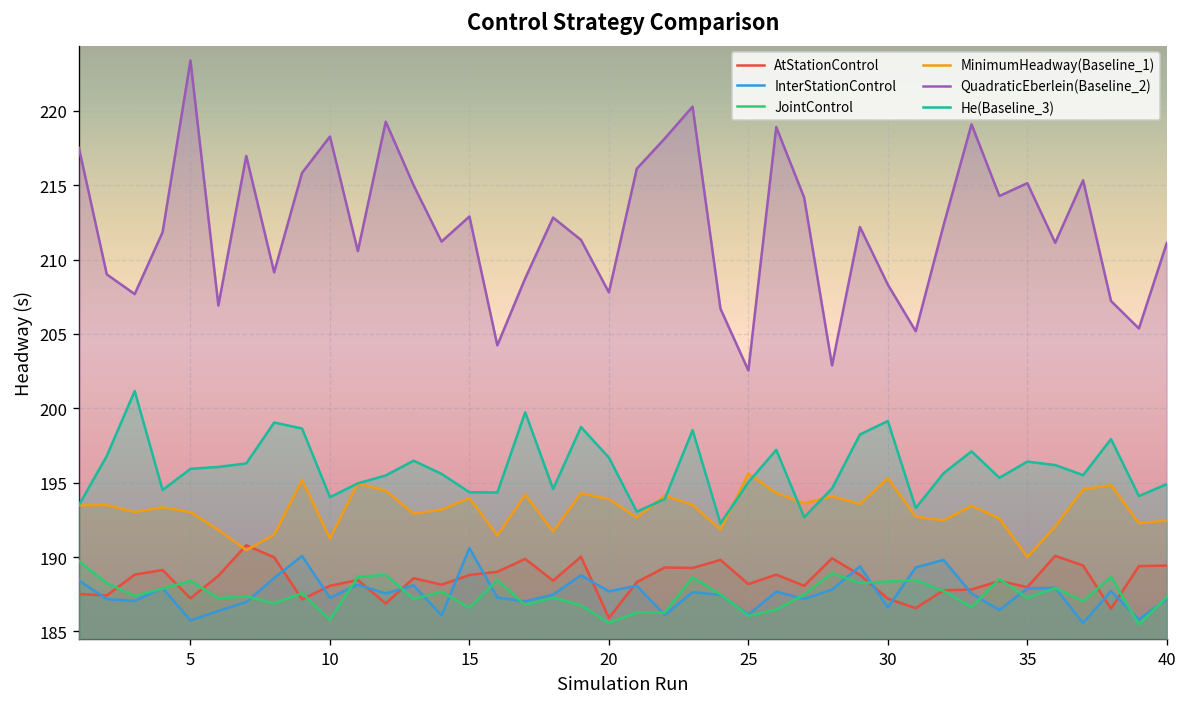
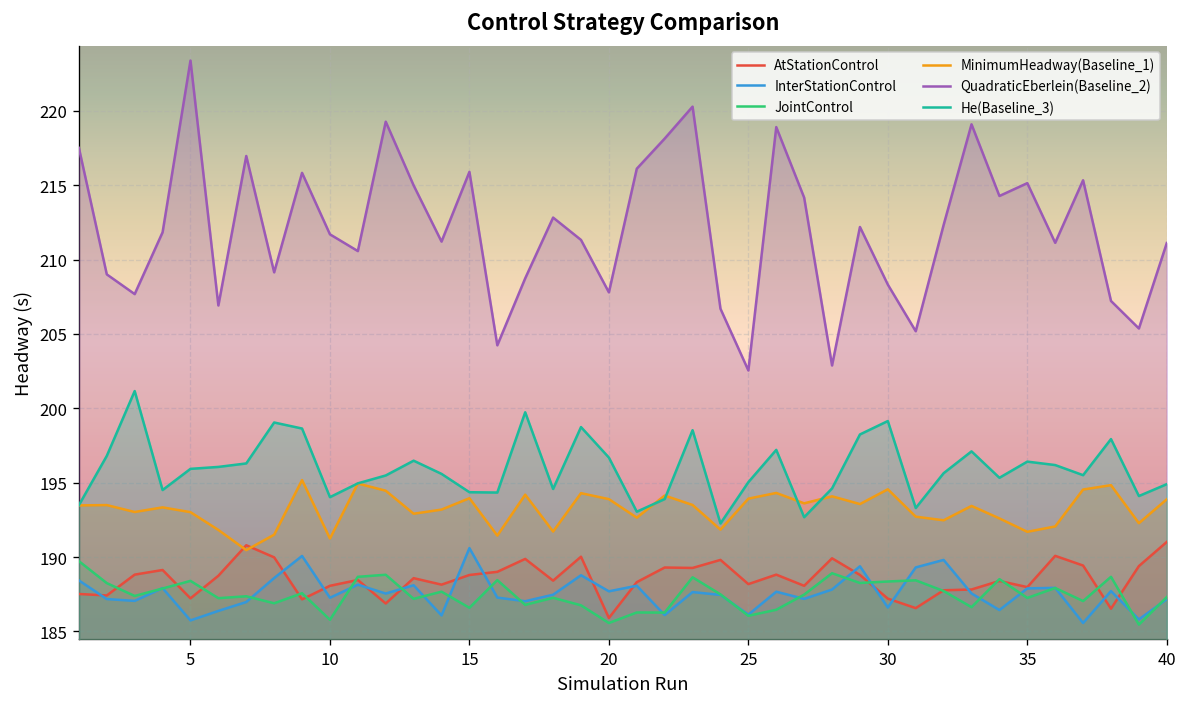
  {
    "AtStationControl": {
      "5": 187.2,
      "10": 188.1,
      "15": 188.8,
      "20": 185.9,
      "25": 188.2,
      "30": 187.2,
-     "40": 189.4
+     "40": 191.0
    },
    "InterStationControl": {
      "5": 185.7,
      "10": 187.3,
      "15": 190.6,
      "20": 187.7,
      "30": 186.6
    },
    "MinimumHeadway(Baseline_1)": {
      "5": 193.0,
      "10": 191.2,
      "15": 194.0,
      "20": 193.9,
-     "25": 195.6,
-     "30": 195.3,
-     "35": 190.0,
-     "40": 192.5
+     "25": 193.9,
+     "30": 194.6,
+     "35": 191.7,
+     "40": 193.9
    },
    "QuadraticEberlein(Baseline_2)": {
      "5": 223.4,
-     "10": 218.3,
-     "15": 212.9,
+     "10": 211.7,
+     "15": 215.9,
      "20": 207.8,
      "25": 202.5,
      "30": 208.3,
      "35": 215.1,
      "40": 211.1
    }
  }
